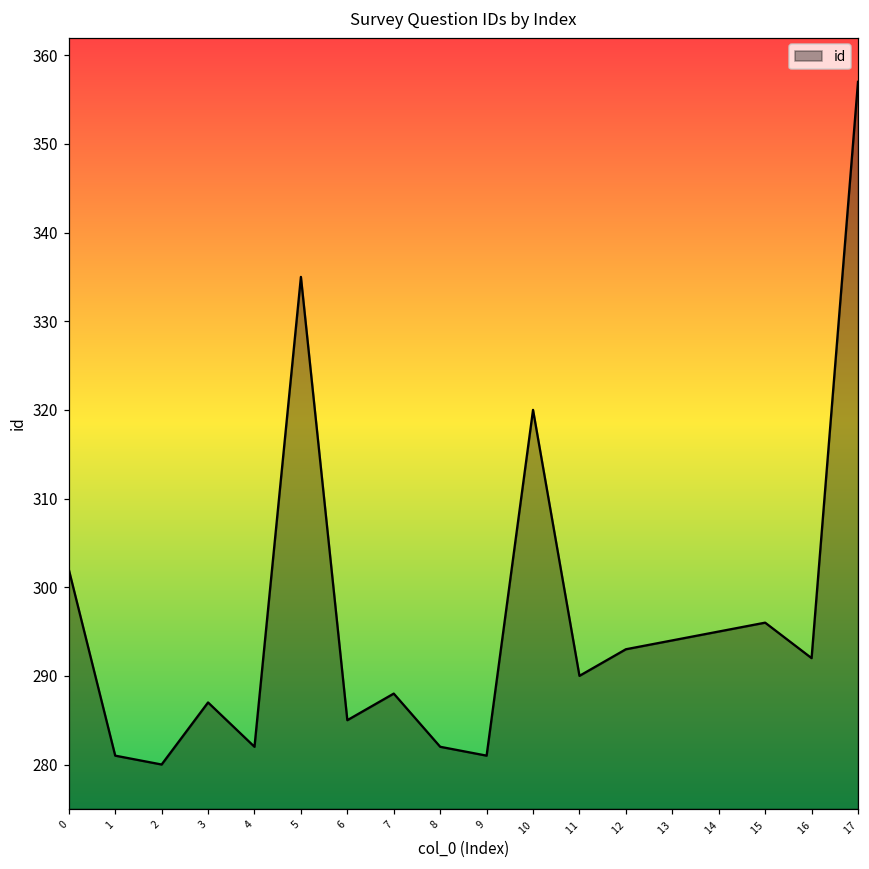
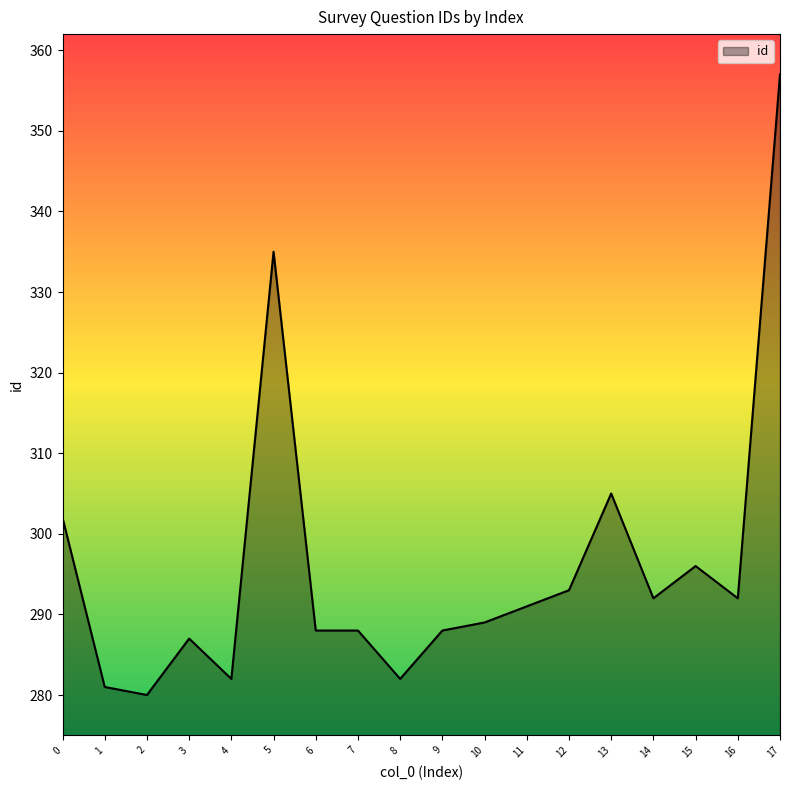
  {
    "0": 302,
    "1": 281,
    "2": 280,
    "3": 287,
    "4": 282,
    "5": 335,
-   "6": 285,
+   "6": 288,
    "7": 288,
    "8": 282,
-   "9": 281,
-   "10": 320,
-   "11": 290,
+   "9": 288,
+   "10": 289,
+   "11": 291,
    "12": 293,
-   "13": 294,
-   "14": 295,
+   "13": 305,
+   "14": 292,
    "15": 296,
    "16": 292,
    "17": 357
  }
